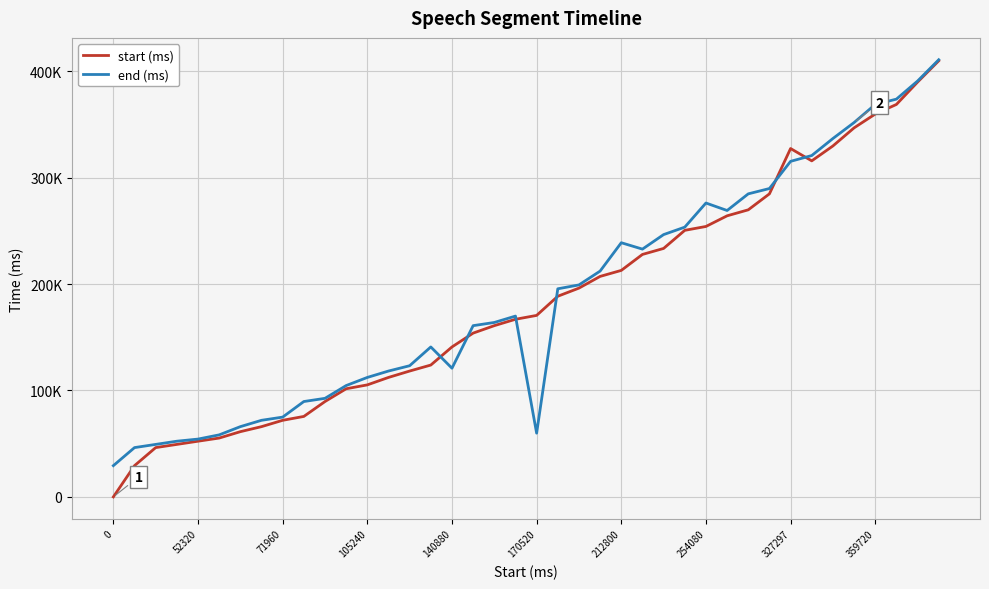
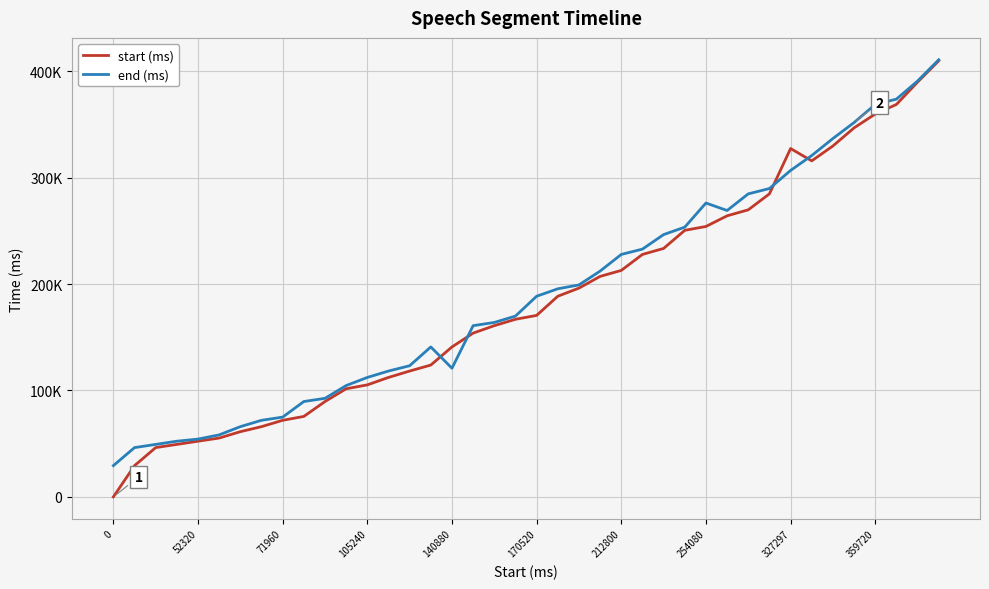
  {
    "start (ms)": {
      "71960": 72000,
      "105240": 105000,
      "140880": 141000,
      "170520": 171000,
      "212800": 213000,
      "254080": 254000,
      "327297": 327000
    },
    "end (ms)": {
      "0": 29000,
      "71960": 75000,
      "105240": 112000,
      "140880": 121000,
-     "170520": 60000,
-     "212800": 239000,
+     "170520": 189000,
+     "212800": 228000,
      "254080": 276000,
-     "327297": 315000
+     "327297": 307000
    }
  }
